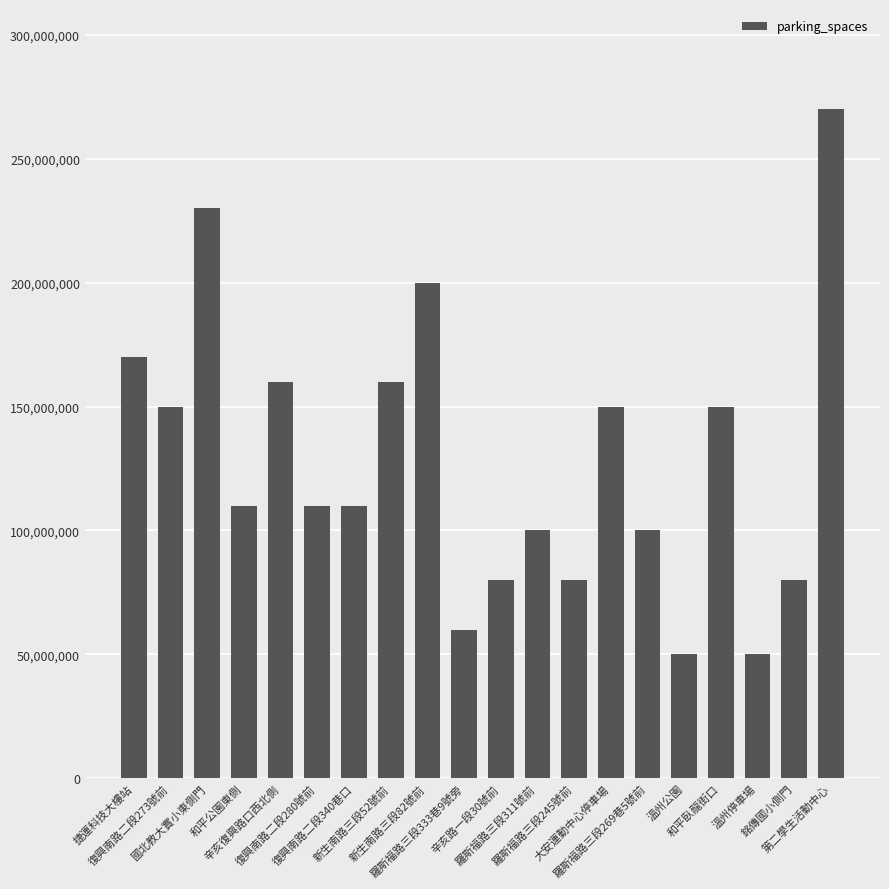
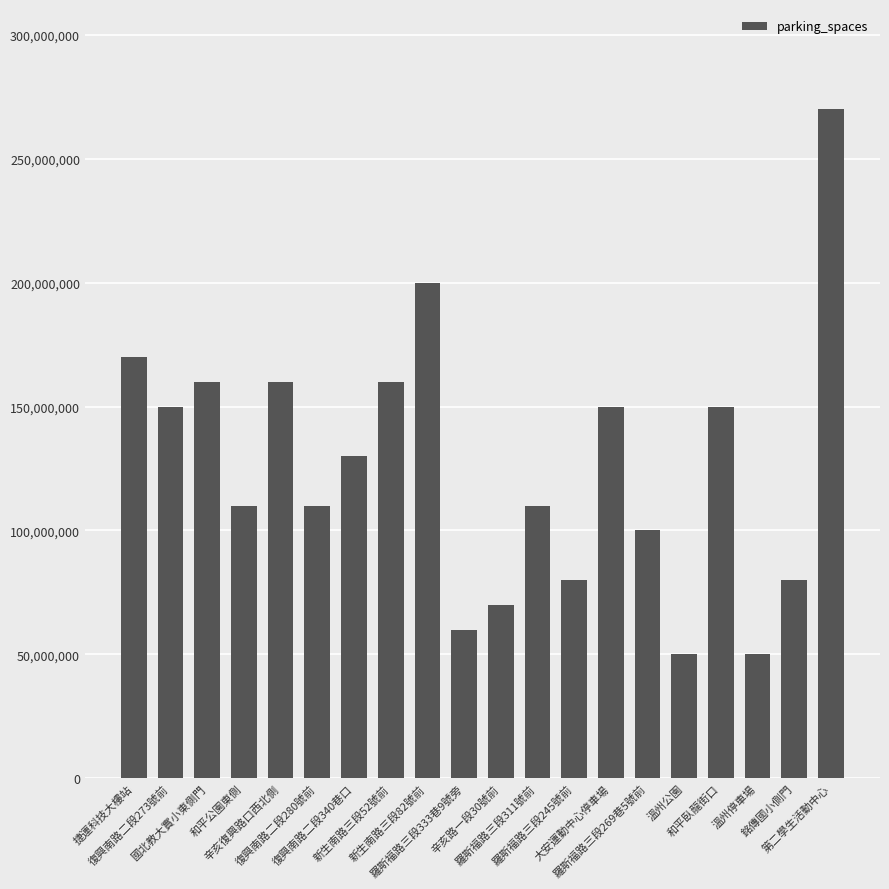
  {
    "捷運科技大樓站": "170,000,000",
    "復興南路二段273號前": "150,000,000",
-   "國北教大實小東側門": "230,000,000",
+   "國北教大實小東側門": "160,000,000",
    "和平公園東側": "110,000,000",
    "辛亥復興路口西北側": "160,000,000",
    "復興南路二段280號前": "110,000,000",
-   "復興南路二段340巷口": "110,000,000",
+   "復興南路二段340巷口": "130,000,000",
    "新生南路三段52號前": "160,000,000",
    "新生南路三段82號前": "200,000,000",
    "羅斯福路三段333巷9號旁": "60,000,000",
-   "辛亥路一段30號前": "80,000,000",
-   "羅斯福路三段311號前": "100,000,000",
+   "辛亥路一段30號前": "70,000,000",
+   "羅斯福路三段311號前": "110,000,000",
    "羅斯福路三段245號前": "80,000,000",
    "大安運動中心停車場": "150,000,000",
    "羅斯福路三段269巷5號前": "100,000,000",
    "溫州公園": "50,000,000",
    "和平臥龍街口": "150,000,000",
    "溫州停車場": "50,000,000",
    "銘傳國小側門": "80,000,000",
    "第二學生活動中心": "270,000,000"
  }
